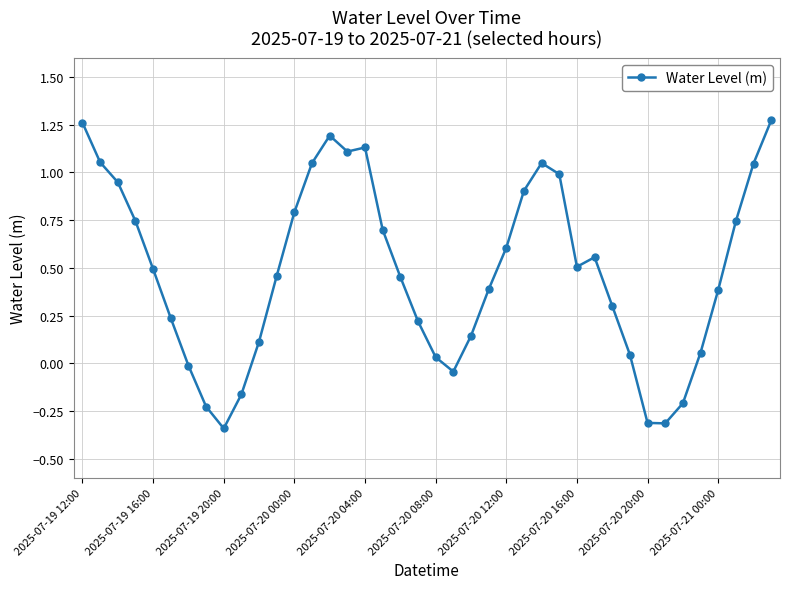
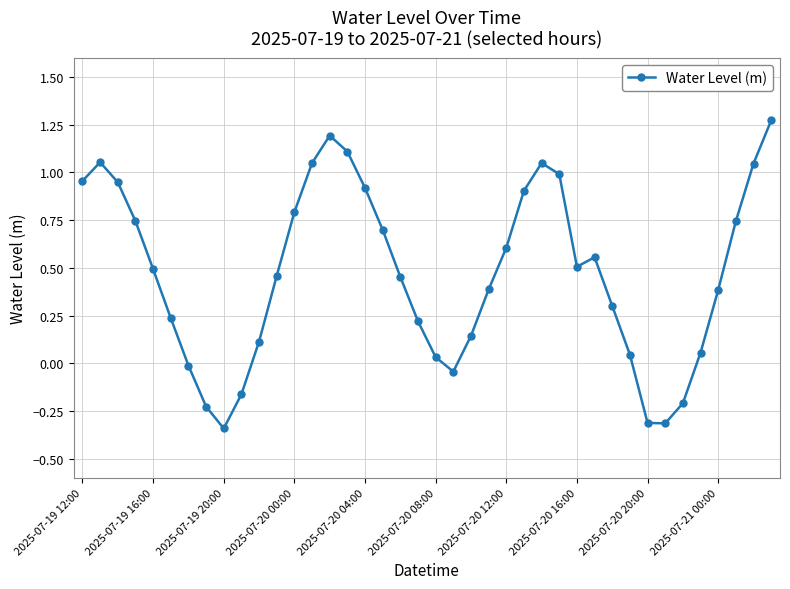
  {
-   "2025-07-19 12:00": 1.26,
+   "2025-07-19 12:00": 0.96,
    "2025-07-19 16:00": 0.49,
    "2025-07-19 20:00": -0.34,
    "2025-07-20 00:00": 0.79,
-   "2025-07-20 04:00": 1.13,
+   "2025-07-20 04:00": 0.92,
    "2025-07-20 08:00": 0.03,
    "2025-07-20 12:00": 0.61,
    "2025-07-20 16:00": 0.51,
    "2025-07-20 20:00": -0.31,
    "2025-07-21 00:00": 0.38
  }
